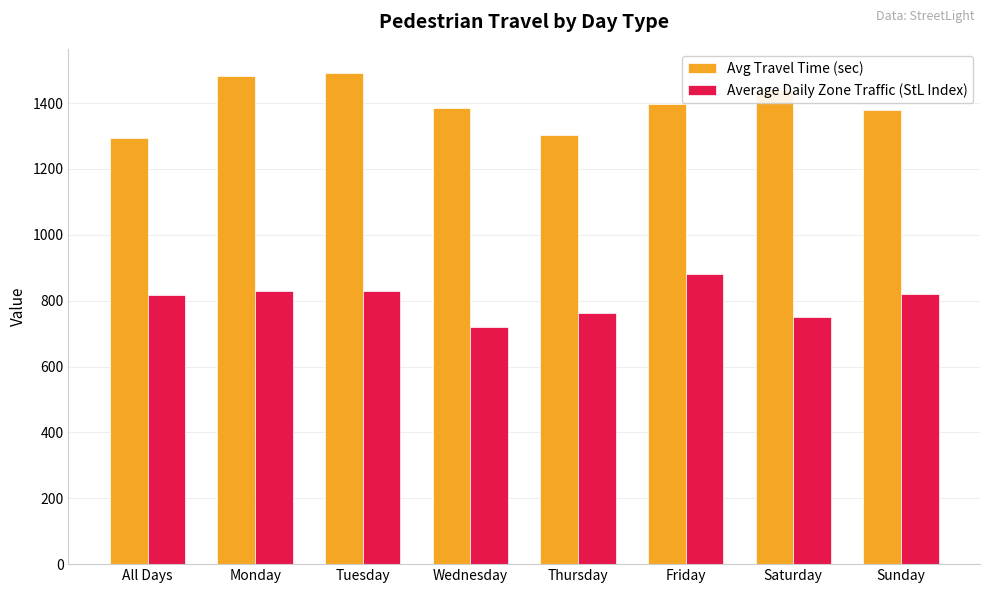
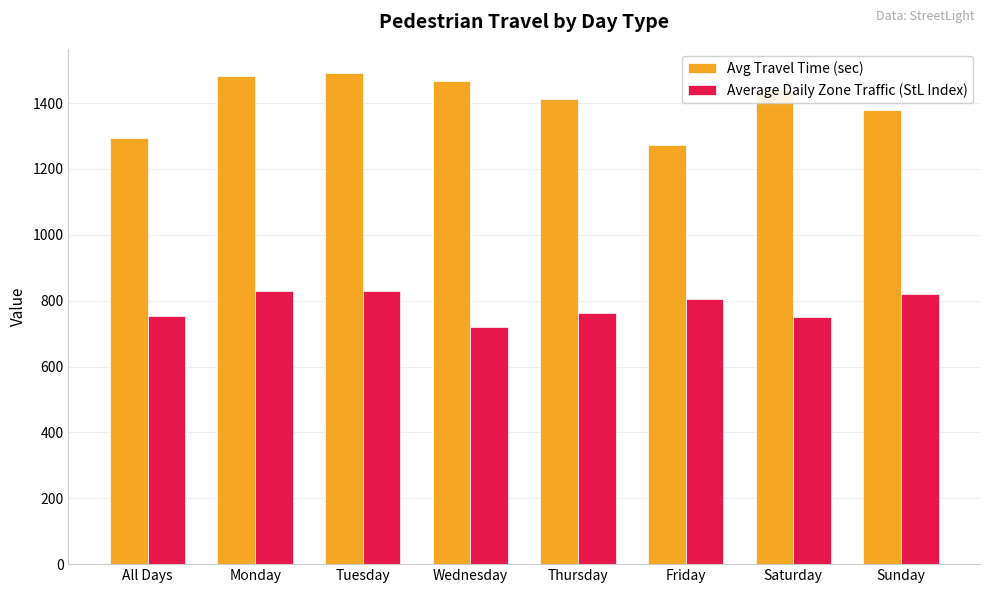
  {
    "Avg Travel Time (sec)": {
      "All Days": 1290,
      "Monday": 1480,
      "Tuesday": 1490,
-     "Wednesday": 1390,
-     "Thursday": 1300,
-     "Friday": 1400,
+     "Wednesday": 1470,
+     "Thursday": 1410,
+     "Friday": 1270,
      "Sunday": 1380
    },
    "Average Daily Zone Traffic (StL Index)": {
-     "All Days": 820,
+     "All Days": 750,
      "Monday": 830,
      "Tuesday": 830,
      "Wednesday": 720,
      "Thursday": 760,
-     "Friday": 880,
+     "Friday": 810,
      "Saturday": 750,
      "Sunday": 820
    }
  }
